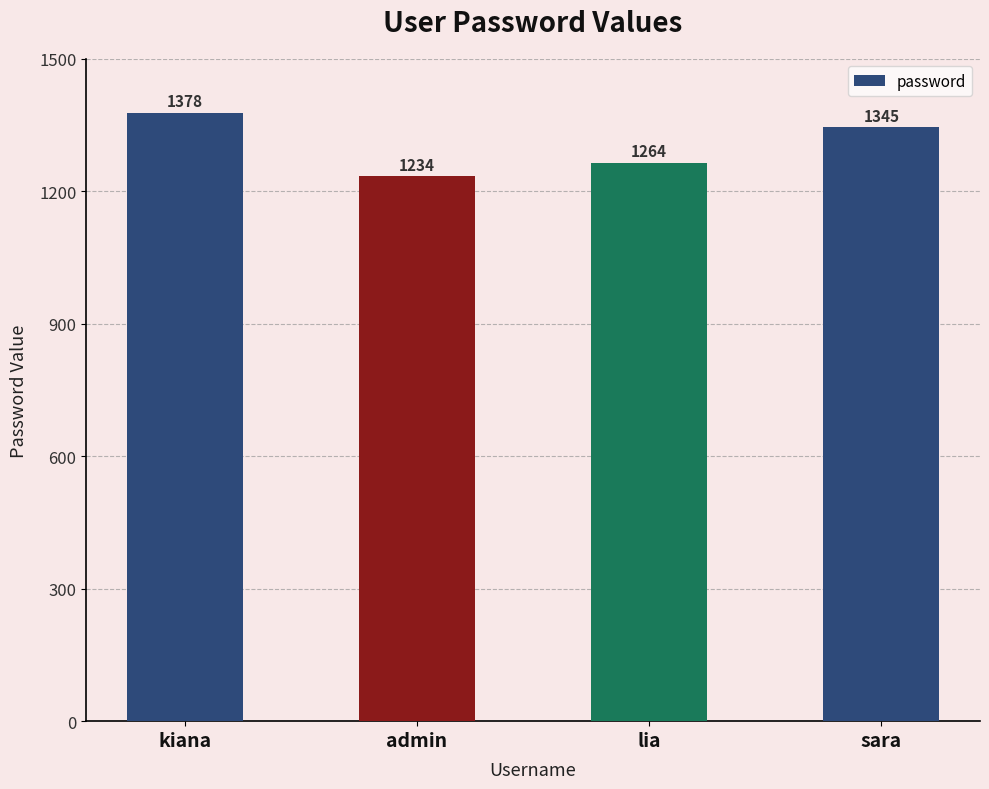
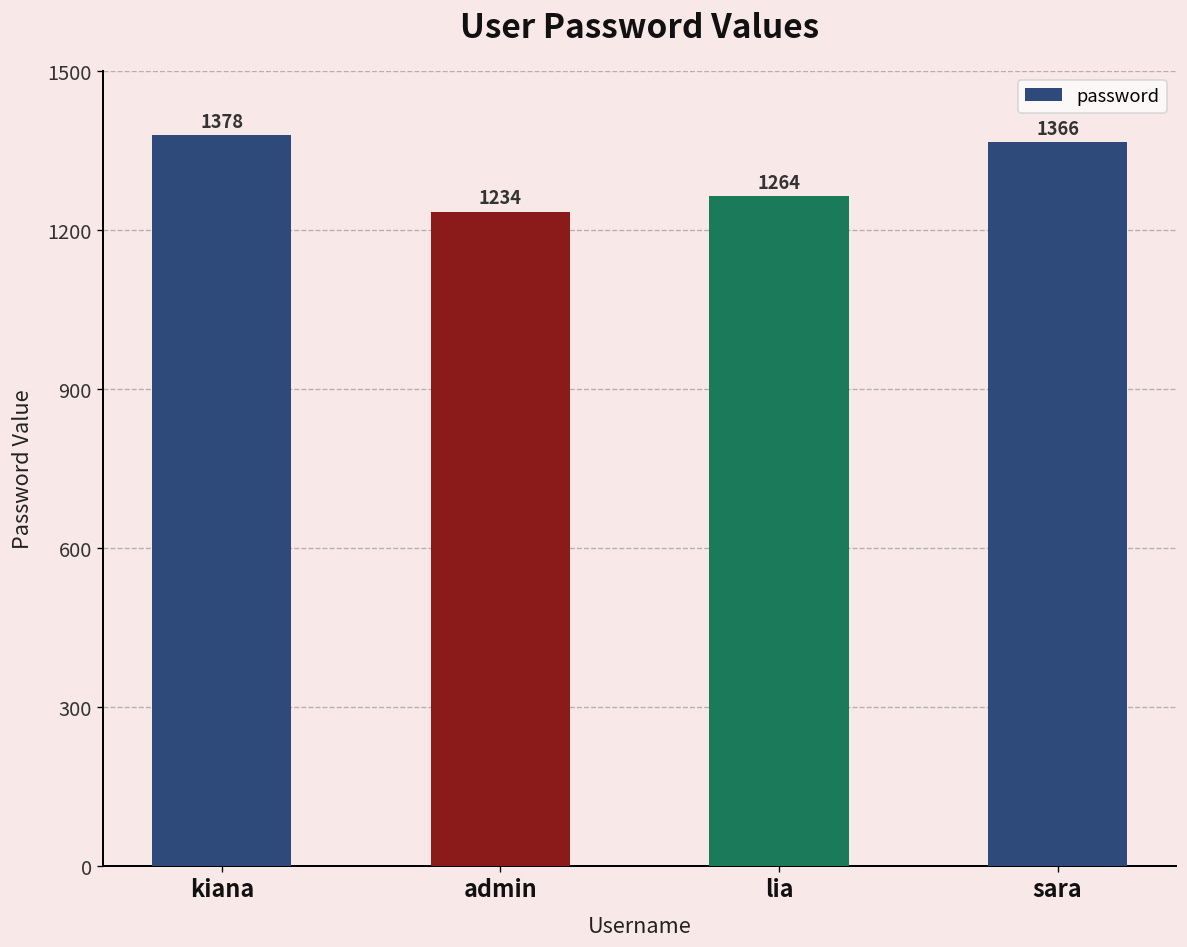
  {
    "kiana": 1378,
    "admin": 1234,
    "lia": 1264,
-   "sara": 1345
+   "sara": 1366
  }
